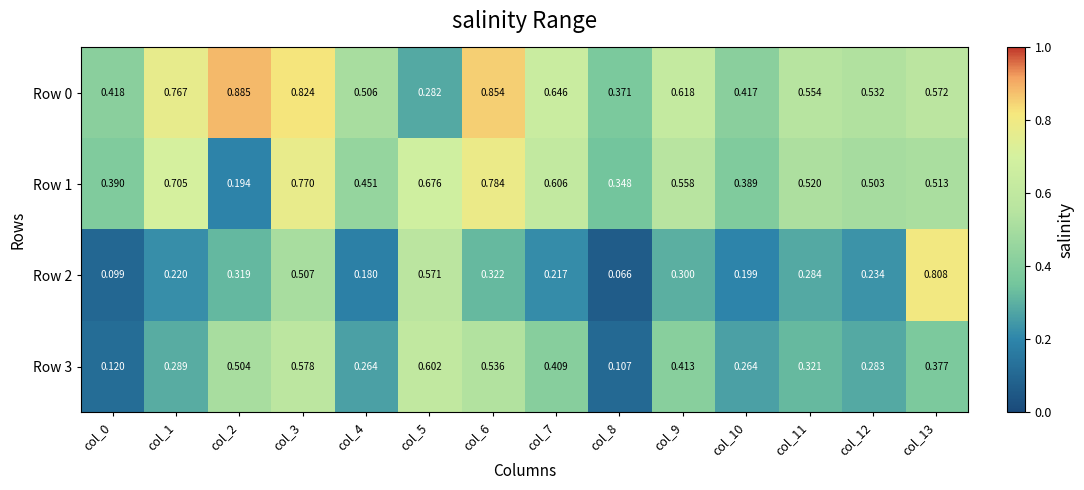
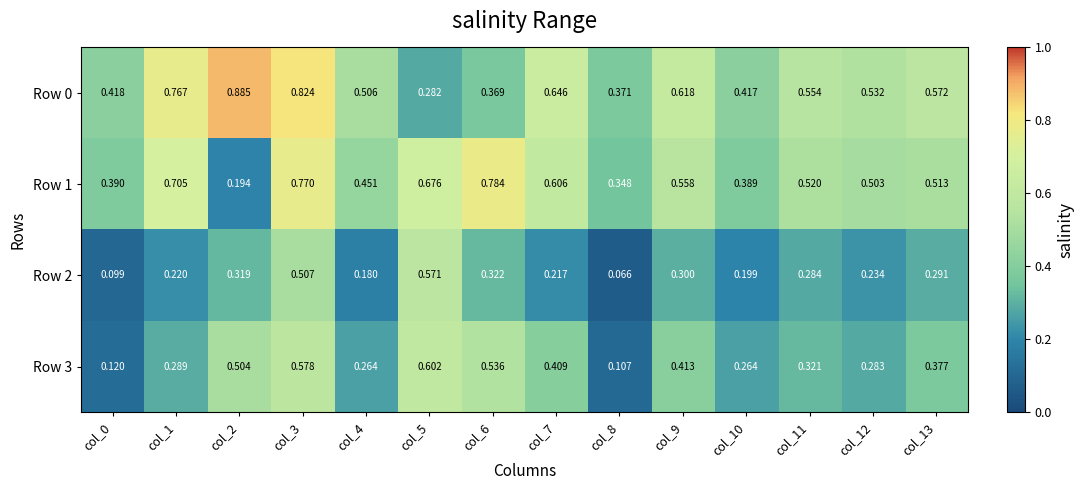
  {
    "Row 0": {
      "col_0": 0.418,
      "col_1": 0.767,
      "col_2": 0.885,
      "col_3": 0.824,
      "col_4": 0.506,
      "col_5": 0.282,
-     "col_6": 0.854,
+     "col_6": 0.369,
      "col_7": 0.646,
      "col_8": 0.371,
      "col_9": 0.618,
      "col_10": 0.417,
      "col_11": 0.554,
      "col_12": 0.532,
      "col_13": 0.572
    },
    "Row 1": {
      "col_0": 0.390,
      "col_1": 0.705,
      "col_2": 0.194,
      "col_3": 0.770,
      "col_4": 0.451,
      "col_5": 0.676,
      "col_6": 0.784,
      "col_7": 0.606,
      "col_8": 0.348,
      "col_9": 0.558,
      "col_10": 0.389,
      "col_11": 0.520,
      "col_12": 0.503,
      "col_13": 0.513
    },
    "Row 2": {
      "col_0": 0.099,
      "col_1": 0.220,
      "col_2": 0.319,
      "col_3": 0.507,
      "col_4": 0.180,
      "col_5": 0.571,
      "col_6": 0.322,
      "col_7": 0.217,
      "col_8": 0.066,
      "col_9": 0.300,
      "col_10": 0.199,
      "col_11": 0.284,
      "col_12": 0.234,
-     "col_13": 0.808
+     "col_13": 0.291
    },
    "Row 3": {
      "col_0": 0.120,
      "col_1": 0.289,
      "col_2": 0.504,
      "col_3": 0.578,
      "col_4": 0.264,
      "col_5": 0.602,
      "col_6": 0.536,
      "col_7": 0.409,
      "col_8": 0.107,
      "col_9": 0.413,
      "col_10": 0.264,
      "col_11": 0.321,
      "col_12": 0.283,
      "col_13": 0.377
    }
  }
